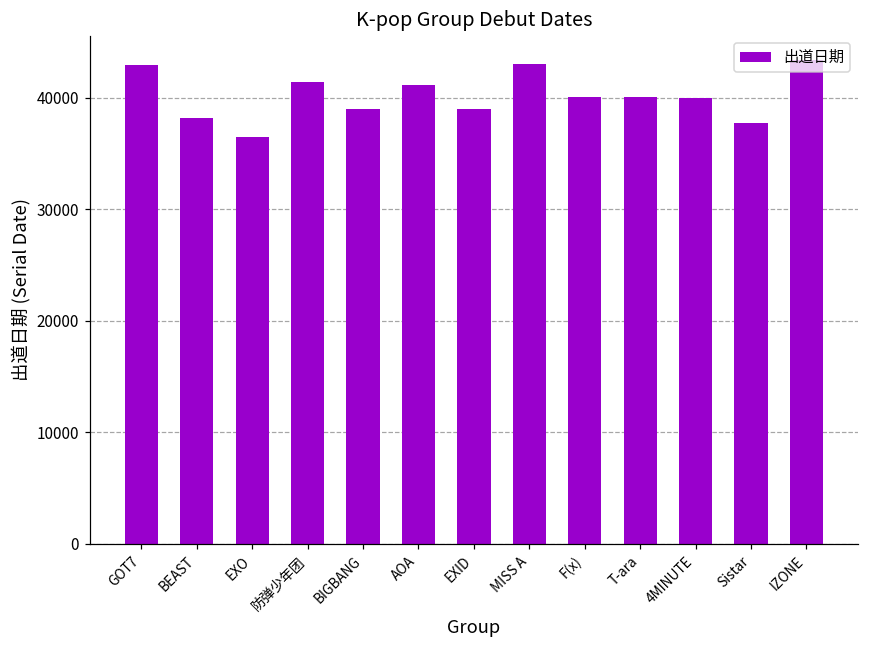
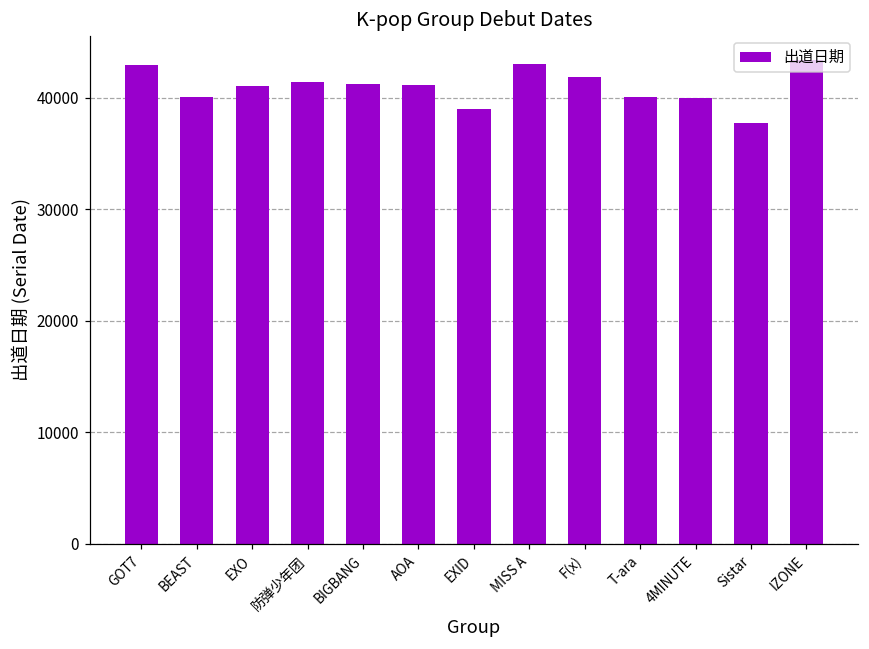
  {
    "GOT7": 42900,
-   "BEAST": 38200,
-   "EXO": 36500,
+   "BEAST": 40100,
+   "EXO": 41000,
    "防弹少年团": 41400,
-   "BIGBANG": 38900,
+   "BIGBANG": 41200,
    "AOA": 41100,
    "EXID": 39000,
    "MISS A": 43000,
-   "F(x)": 40100,
+   "F(x)": 41800,
    "T-ara": 40000,
    "4MINUTE": 40000,
    "Sistar": 37800
  }
